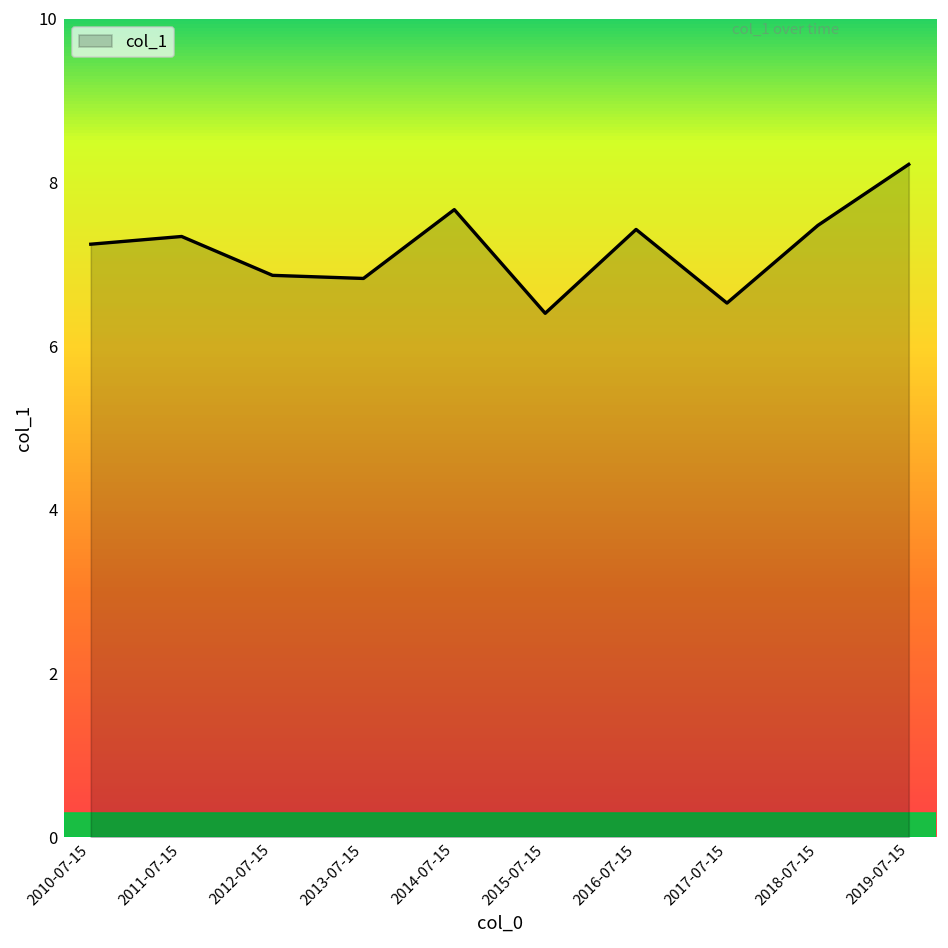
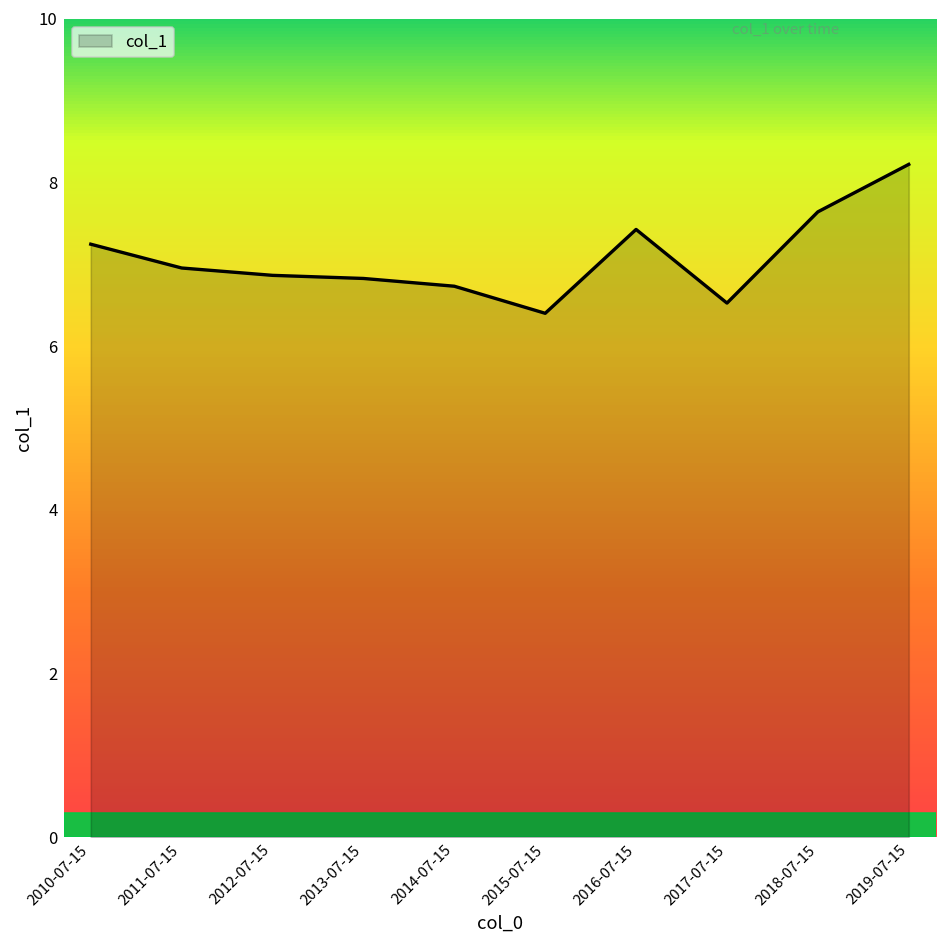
  {
    "2010-07-15": 7.2,
-   "2011-07-15": 7.3,
+   "2011-07-15": 7.0,
    "2012-07-15": 6.9,
    "2013-07-15": 6.8,
-   "2014-07-15": 7.7,
+   "2014-07-15": 6.7,
    "2015-07-15": 6.4,
    "2016-07-15": 7.4,
    "2017-07-15": 6.5,
-   "2018-07-15": 7.5,
+   "2018-07-15": 7.6,
    "2019-07-15": 8.2
  }
